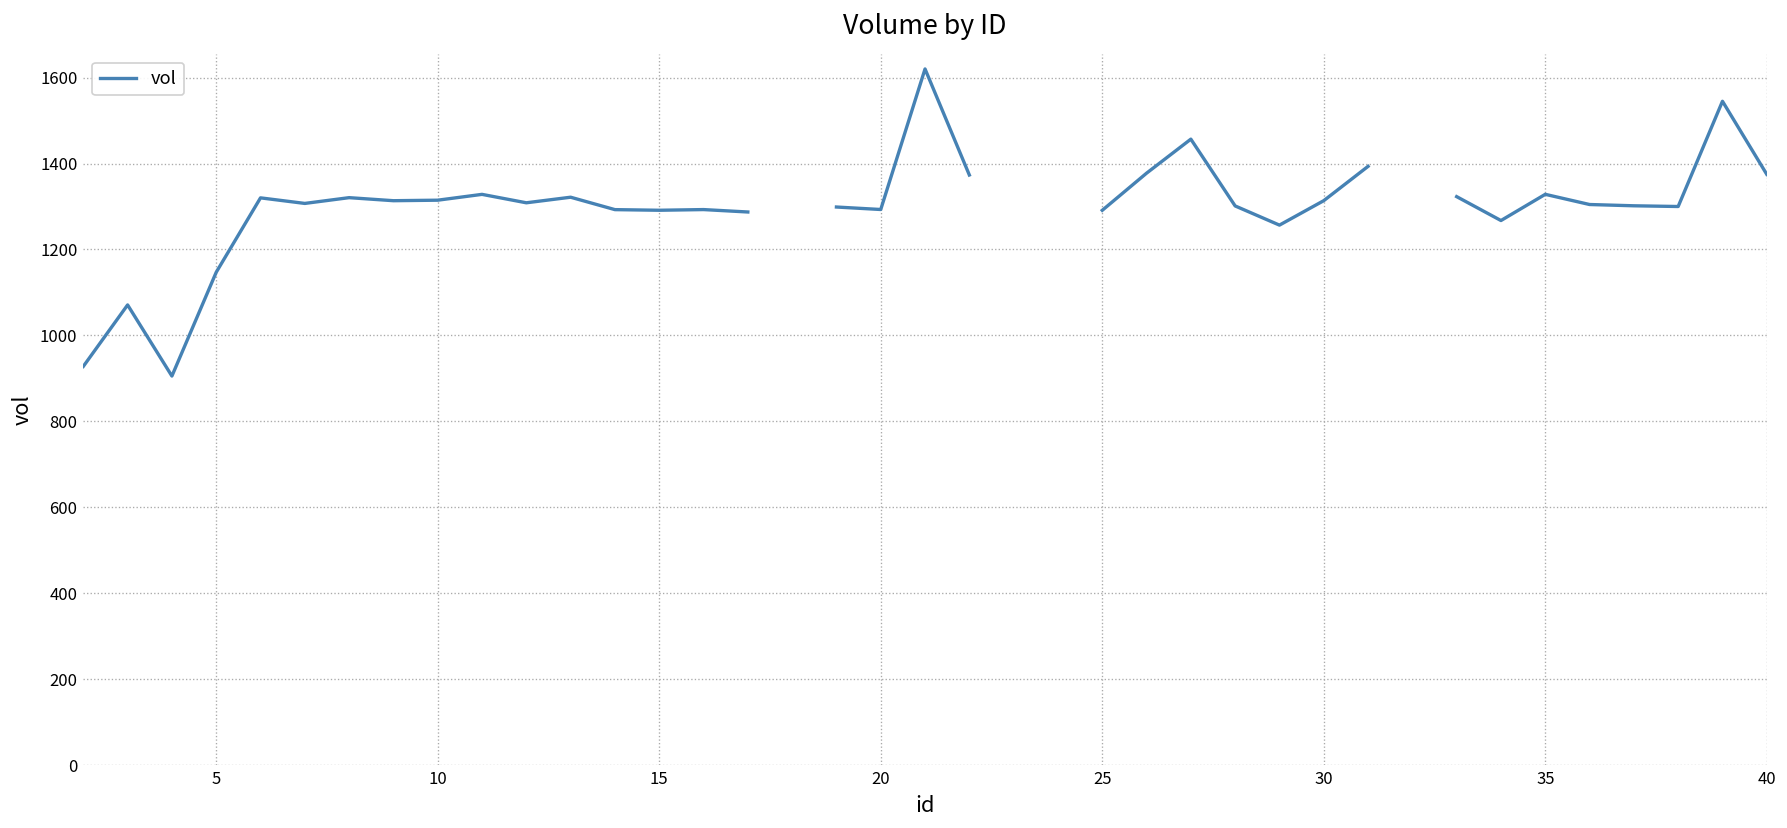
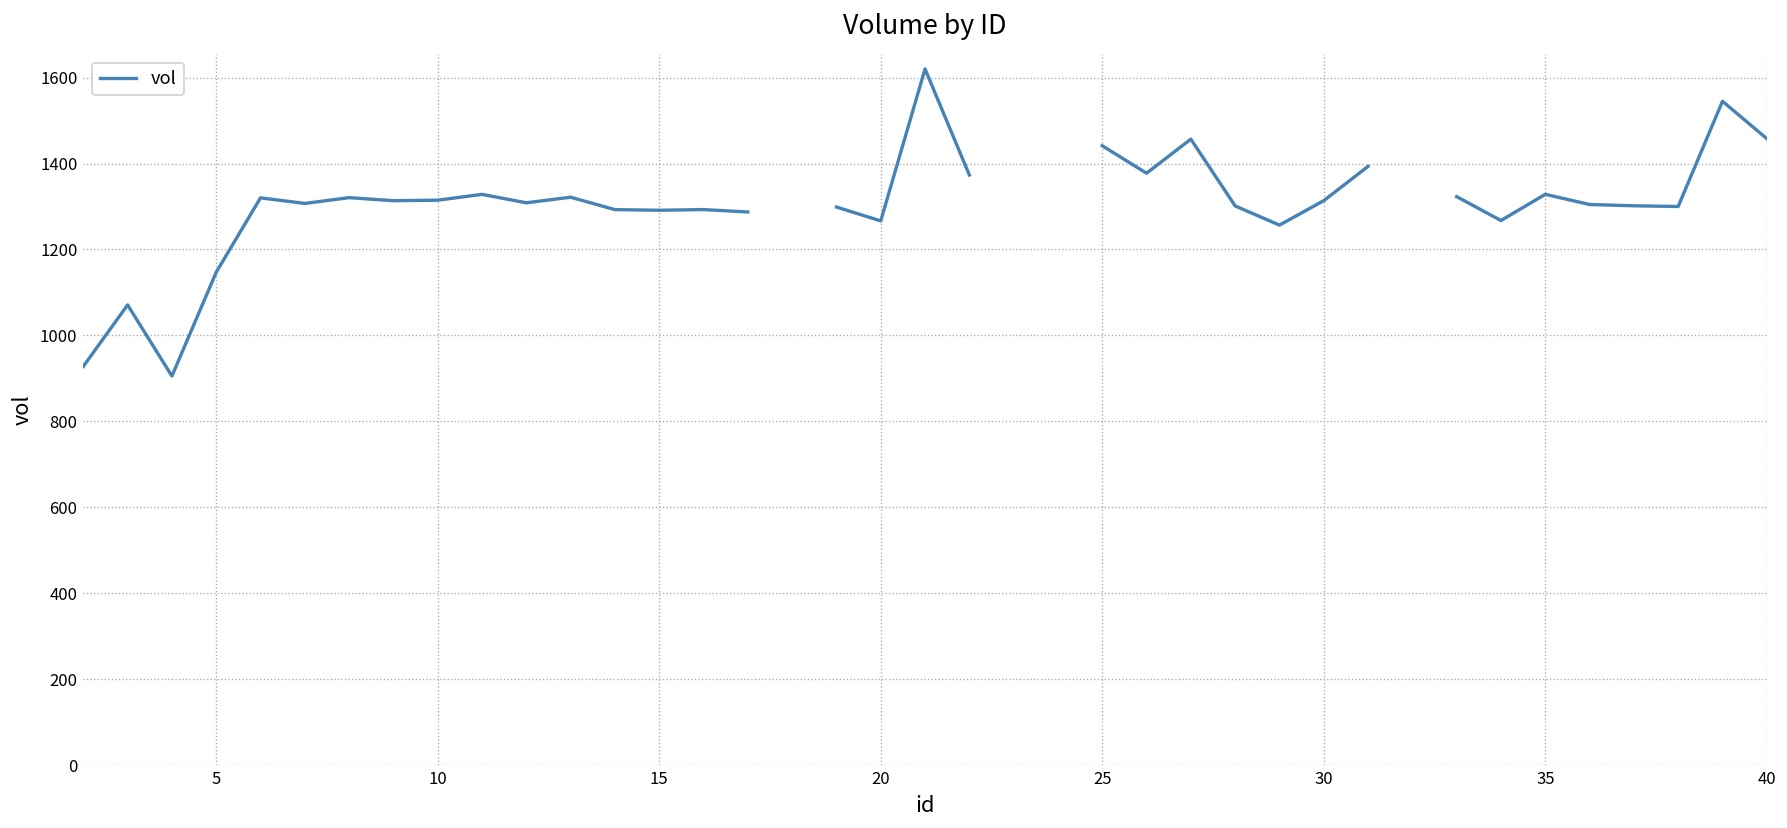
  {
    "5": 1150,
    "10": 1310,
    "15": 1290,
-   "20": 1290,
-   "25": 1290,
+   "20": 1270,
+   "25": 1440,
    "30": 1310,
    "35": 1330,
-   "40": 1370
+   "40": 1460
  }
